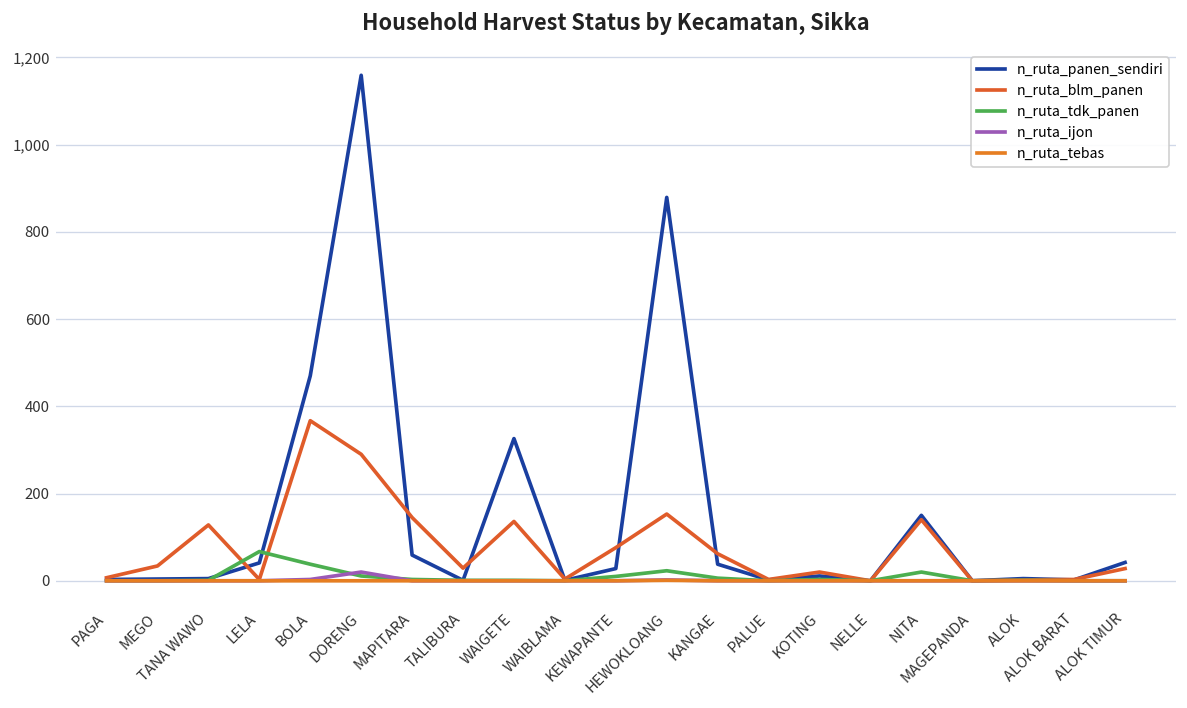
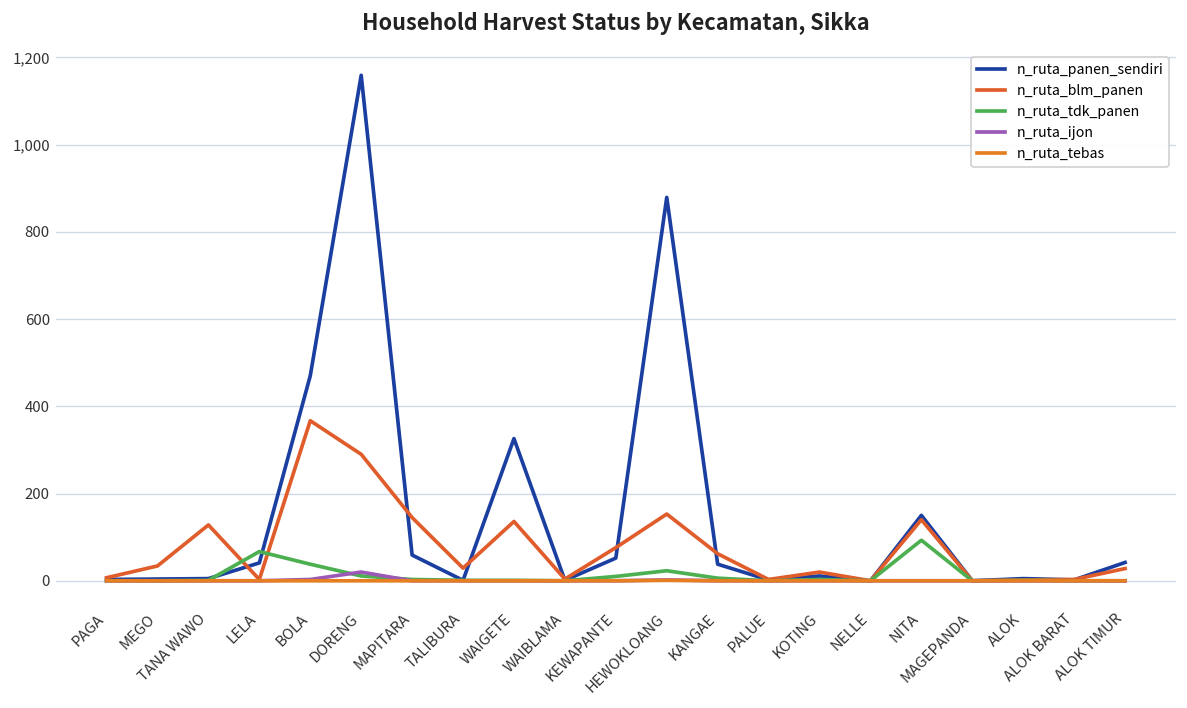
  {
    "n_ruta_panen_sendiri": {
      "LELA": "40",
      "BOLA": "470",
      "DORENG": "1,160",
      "MAPITARA": "60",
      "WAIGETE": "330",
-     "KEWAPANTE": "30",
+     "KEWAPANTE": "50",
      "HEWOKLOANG": "880",
      "KANGAE": "40",
      "KOTING": "10",
      "NITA": "150",
      "ALOK TIMUR": "40"
    },
    "n_ruta_tdk_panen": {
      "LELA": "70",
      "BOLA": "40",
      "DORENG": "10",
      "KEWAPANTE": "10",
      "HEWOKLOANG": "20",
-     "NITA": "20"
+     "NITA": "90"
    },
    "n_ruta_ijon": {
      "DORENG": "20"
    }
  }
